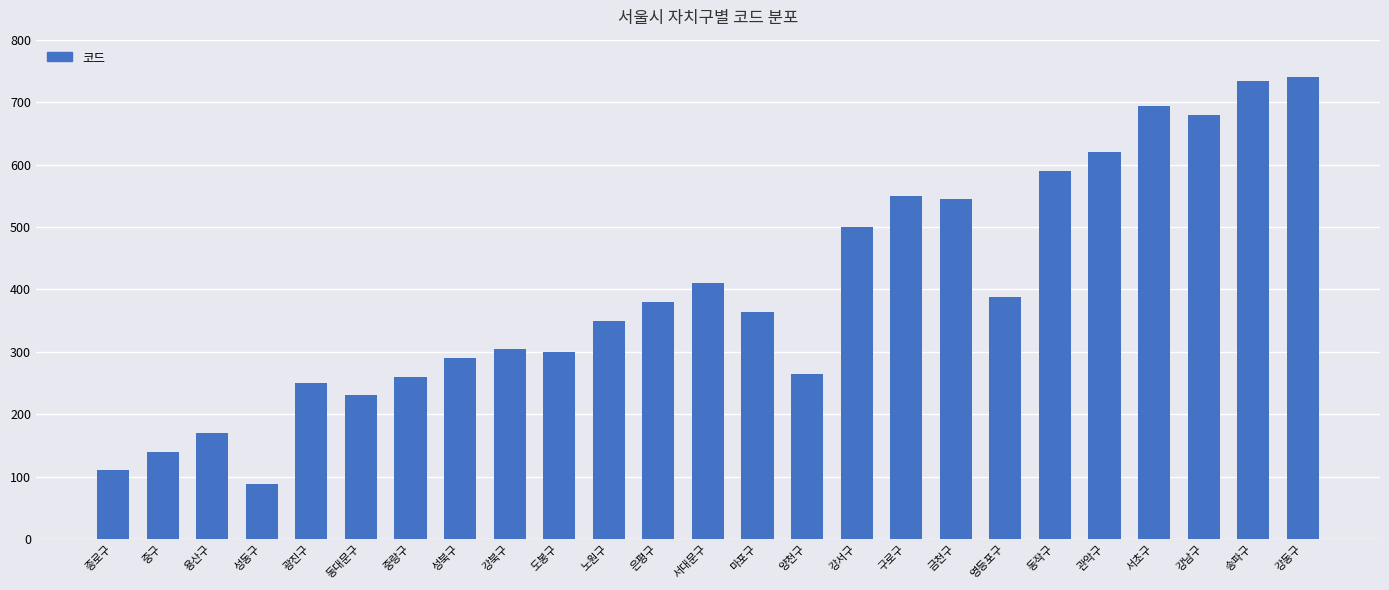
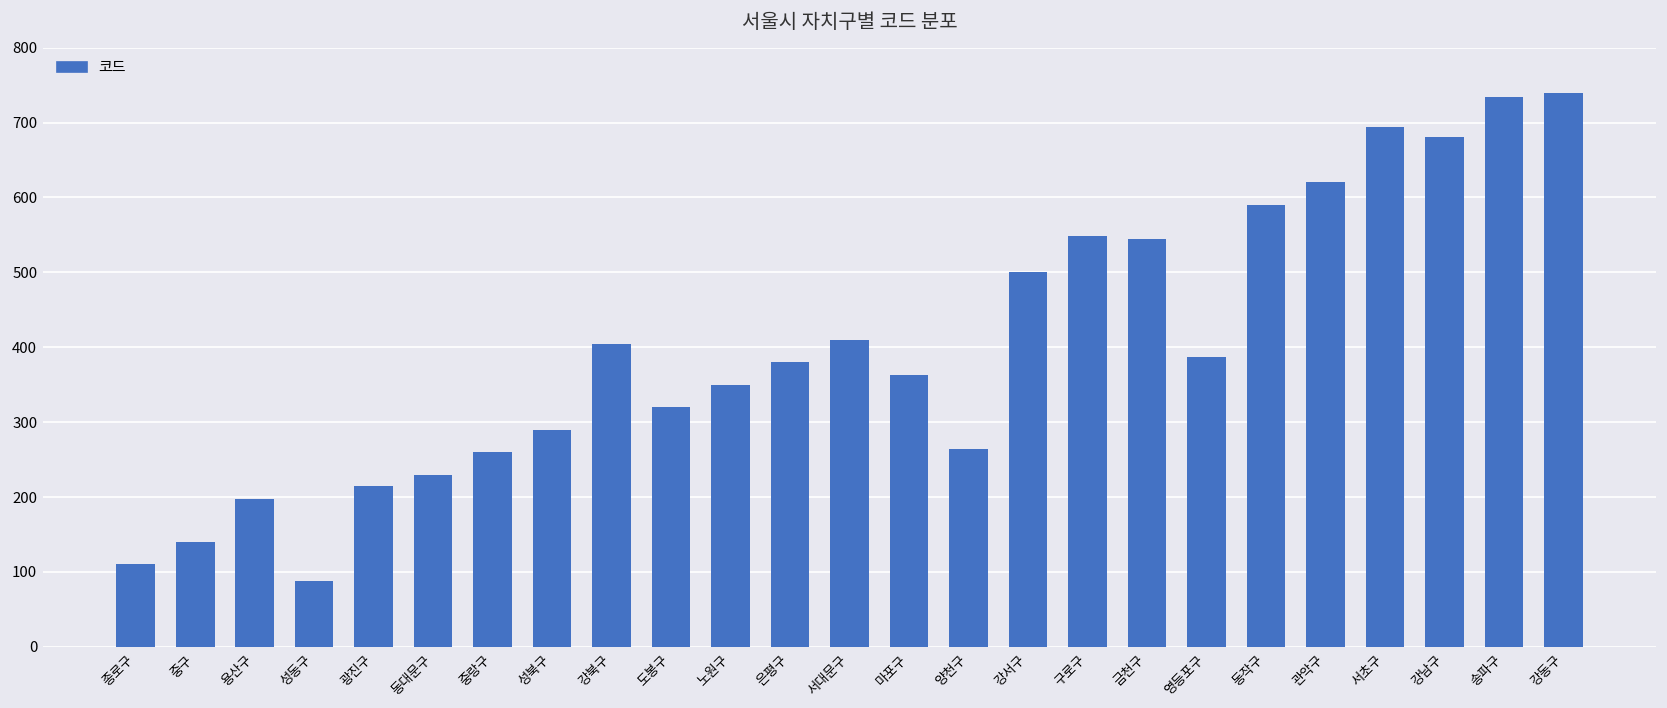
  {
    "종로구": 110,
    "중구": 140,
-   "용산구": 170,
+   "용산구": 200,
    "성동구": 90,
-   "광진구": 250,
+   "광진구": 220,
    "동대문구": 230,
    "중랑구": 260,
    "성북구": 290,
-   "강북구": 310,
-   "도봉구": 300,
+   "강북구": 400,
+   "도봉구": 320,
    "노원구": 350,
    "은평구": 380,
    "서대문구": 410,
    "마포구": 360,
    "양천구": 260,
    "강서구": 500,
    "구로구": 550,
    "금천구": 550,
    "영등포구": 390,
    "동작구": 590,
    "관악구": 620,
    "서초구": 690,
    "강남구": 680,
    "송파구": 730,
    "강동구": 740
  }
